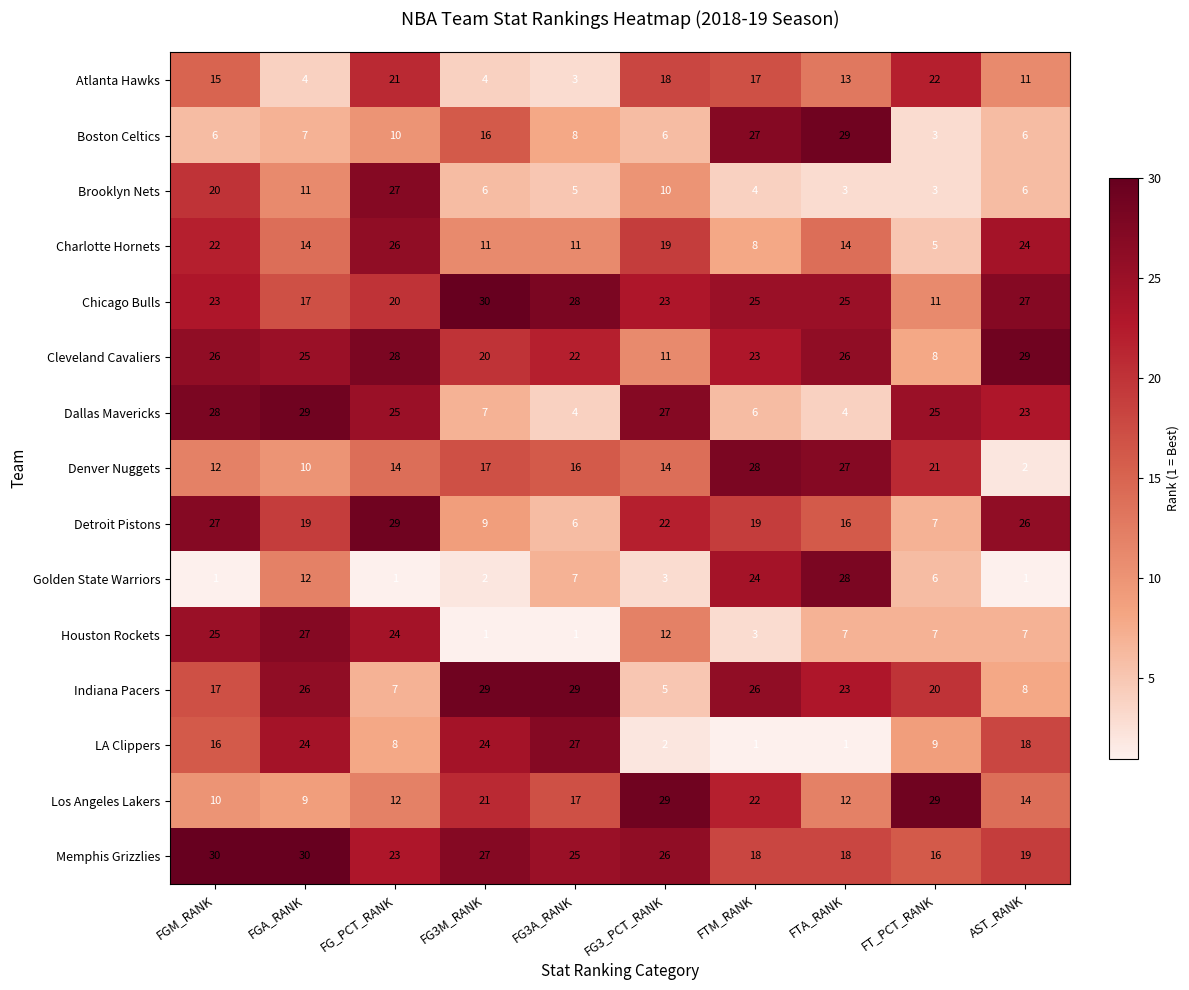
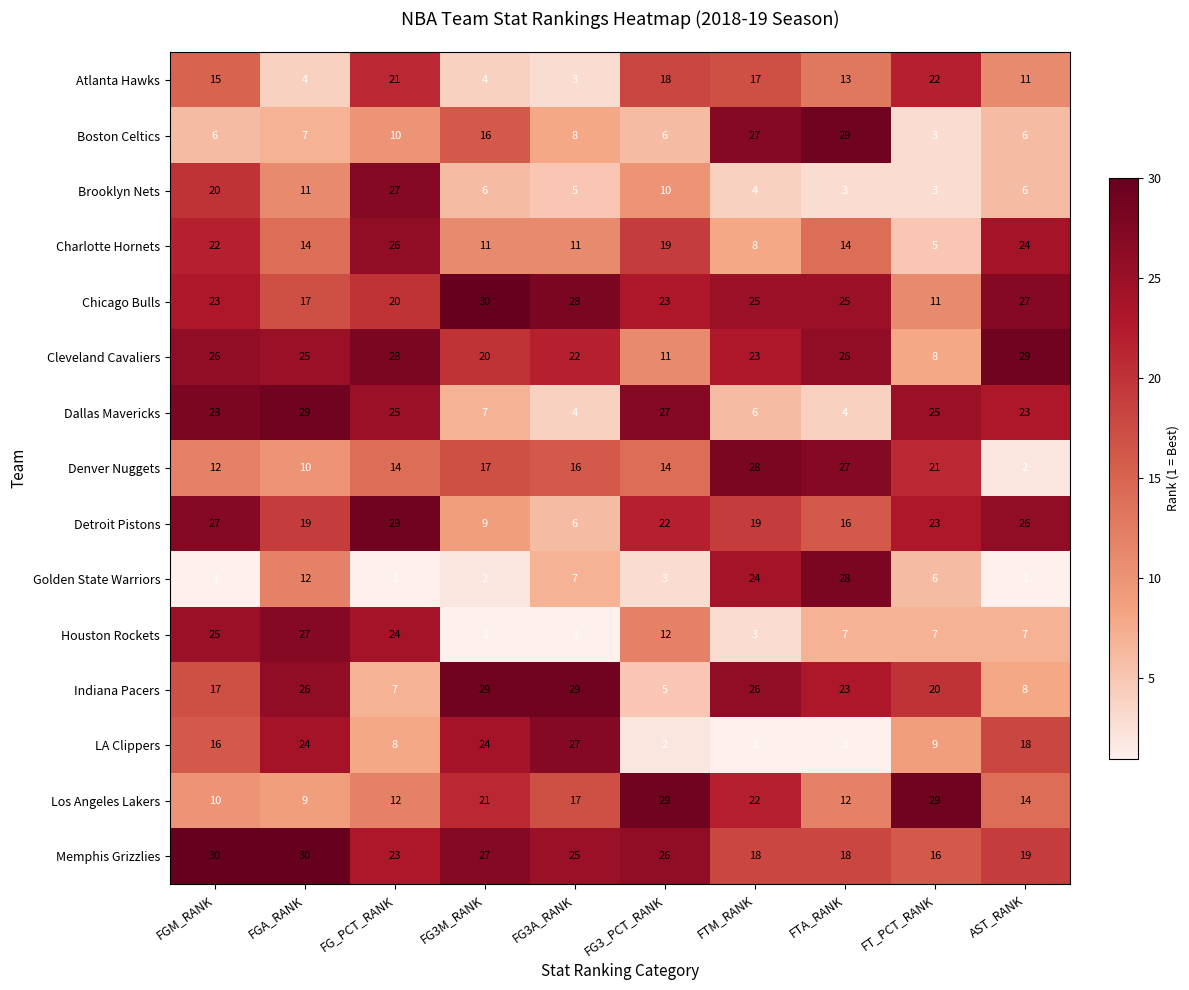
  {
    "Atlanta Hawks": {
      "FGM_RANK": 15,
      "FGA_RANK": 4,
      "FG_PCT_RANK": 21,
      "FG3M_RANK": 4,
      "FG3_PCT_RANK": 18,
      "FTM_RANK": 17,
      "FTA_RANK": 13,
      "FT_PCT_RANK": 22,
      "AST_RANK": 11
    },
    "Boston Celtics": {
      "FGM_RANK": 6,
      "FGA_RANK": 7,
      "FG_PCT_RANK": 10,
      "FG3M_RANK": 16,
      "FG3A_RANK": 8,
      "FG3_PCT_RANK": 6,
      "FTM_RANK": 27,
      "FTA_RANK": 29,
      "AST_RANK": 6
    },
    "Brooklyn Nets": {
      "FGM_RANK": 20,
      "FGA_RANK": 11,
      "FG_PCT_RANK": 27,
      "FG3M_RANK": 6,
      "FG3A_RANK": 5,
      "FG3_PCT_RANK": 10,
      "FTM_RANK": 4,
      "AST_RANK": 6
    },
    "Charlotte Hornets": {
      "FGM_RANK": 22,
      "FGA_RANK": 14,
      "FG_PCT_RANK": 26,
      "FG3M_RANK": 11,
      "FG3A_RANK": 11,
      "FG3_PCT_RANK": 19,
      "FTM_RANK": 8,
      "FTA_RANK": 14,
      "FT_PCT_RANK": 5,
      "AST_RANK": 24
    },
    "Chicago Bulls": {
      "FGM_RANK": 23,
      "FGA_RANK": 17,
      "FG_PCT_RANK": 20,
      "FG3M_RANK": 30,
      "FG3A_RANK": 28,
      "FG3_PCT_RANK": 23,
      "FTM_RANK": 25,
      "FTA_RANK": 25,
      "FT_PCT_RANK": 11,
      "AST_RANK": 27
    },
    "Cleveland Cavaliers": {
      "FGM_RANK": 26,
      "FGA_RANK": 25,
      "FG_PCT_RANK": 28,
      "FG3M_RANK": 20,
      "FG3A_RANK": 22,
      "FG3_PCT_RANK": 11,
      "FTM_RANK": 23,
      "FTA_RANK": 26,
      "FT_PCT_RANK": 8,
      "AST_RANK": 29
    },
    "Dallas Mavericks": {
      "FGM_RANK": 28,
      "FGA_RANK": 29,
      "FG_PCT_RANK": 25,
      "FG3M_RANK": 7,
      "FG3A_RANK": 4,
      "FG3_PCT_RANK": 27,
      "FTM_RANK": 6,
      "FTA_RANK": 4,
      "FT_PCT_RANK": 25,
      "AST_RANK": 23
    },
    "Denver Nuggets": {
      "FGM_RANK": 12,
      "FGA_RANK": 10,
      "FG_PCT_RANK": 14,
      "FG3M_RANK": 17,
      "FG3A_RANK": 16,
      "FG3_PCT_RANK": 14,
      "FTM_RANK": 28,
      "FTA_RANK": 27,
      "FT_PCT_RANK": 21
    },
    "Detroit Pistons": {
      "FGM_RANK": 27,
      "FGA_RANK": 19,
      "FG_PCT_RANK": 29,
      "FG3M_RANK": 9,
      "FG3A_RANK": 6,
      "FG3_PCT_RANK": 22,
      "FTM_RANK": 19,
      "FTA_RANK": 16,
-     "FT_PCT_RANK": 7,
+     "FT_PCT_RANK": 23,
      "AST_RANK": 26
    },
    "Golden State Warriors": {
      "FGA_RANK": 12,
      "FG3A_RANK": 7,
      "FTM_RANK": 24,
      "FTA_RANK": 28,
      "FT_PCT_RANK": 6
    },
    "Houston Rockets": {
      "FGM_RANK": 25,
      "FGA_RANK": 27,
      "FG_PCT_RANK": 24,
      "FG3_PCT_RANK": 12,
      "FTA_RANK": 7,
      "FT_PCT_RANK": 7,
      "AST_RANK": 7
    },
    "Indiana Pacers": {
      "FGM_RANK": 17,
      "FGA_RANK": 26,
      "FG_PCT_RANK": 7,
      "FG3M_RANK": 29,
      "FG3A_RANK": 29,
      "FG3_PCT_RANK": 5,
      "FTM_RANK": 26,
      "FTA_RANK": 23,
      "FT_PCT_RANK": 20,
      "AST_RANK": 8
    },
    "LA Clippers": {
      "FGM_RANK": 16,
      "FGA_RANK": 24,
      "FG_PCT_RANK": 8,
      "FG3M_RANK": 24,
      "FG3A_RANK": 27,
      "FT_PCT_RANK": 9,
      "AST_RANK": 18
    },
    "Los Angeles Lakers": {
      "FGM_RANK": 10,
      "FGA_RANK": 9,
      "FG_PCT_RANK": 12,
      "FG3M_RANK": 21,
      "FG3A_RANK": 17,
      "FG3_PCT_RANK": 29,
      "FTM_RANK": 22,
      "FTA_RANK": 12,
      "FT_PCT_RANK": 29,
      "AST_RANK": 14
    },
    "Memphis Grizzlies": {
      "FGM_RANK": 30,
      "FGA_RANK": 30,
      "FG_PCT_RANK": 23,
      "FG3M_RANK": 27,
      "FG3A_RANK": 25,
      "FG3_PCT_RANK": 26,
      "FTM_RANK": 18,
      "FTA_RANK": 18,
      "FT_PCT_RANK": 16,
      "AST_RANK": 19
    }
  }
